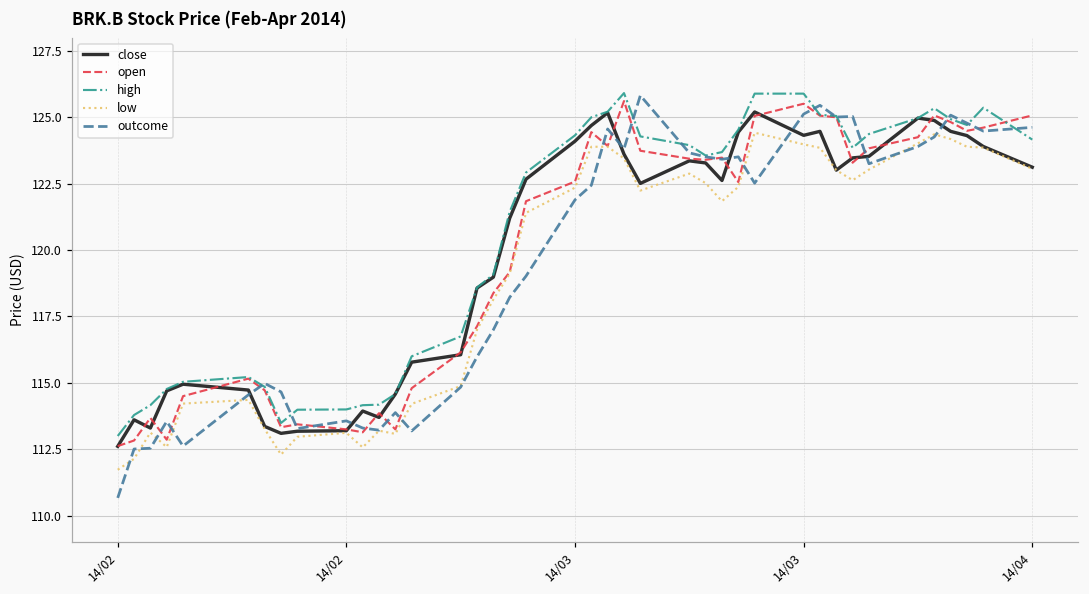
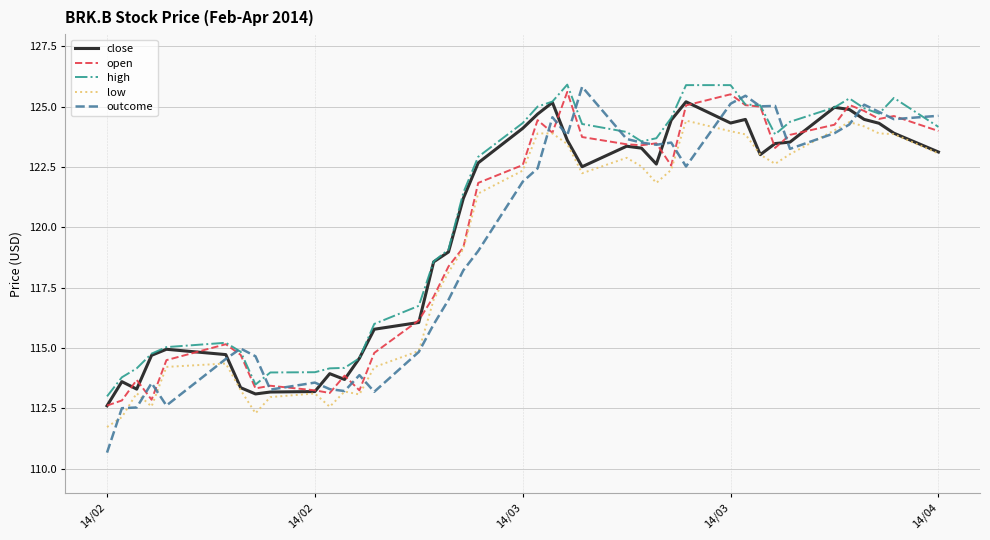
  {
    "open": {
-     "14/04": 125.1
+     "14/04": 124.0
    }
  }
